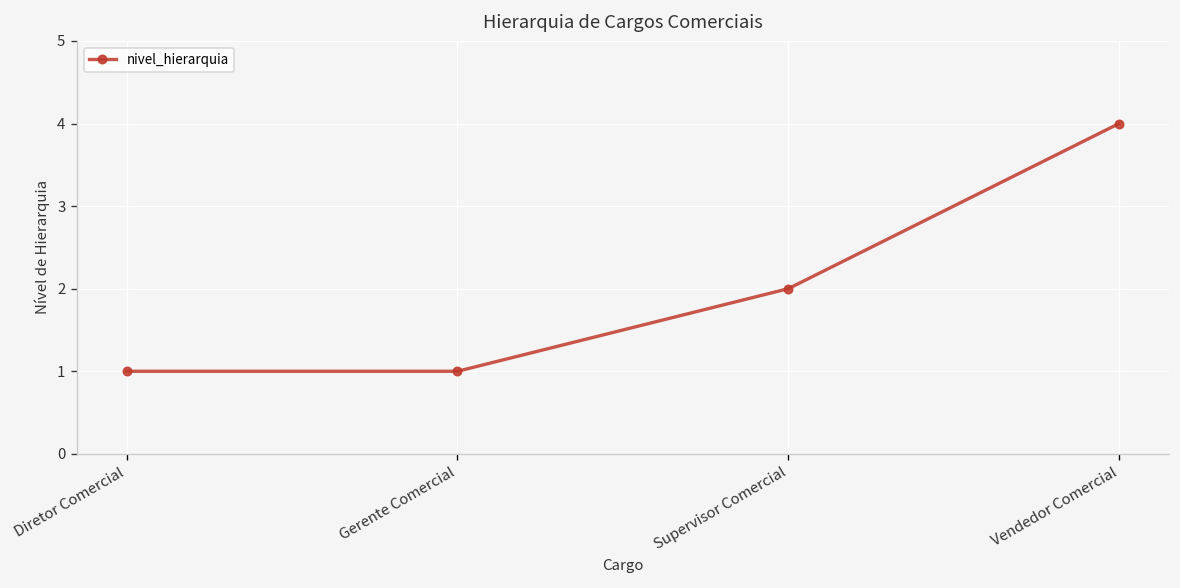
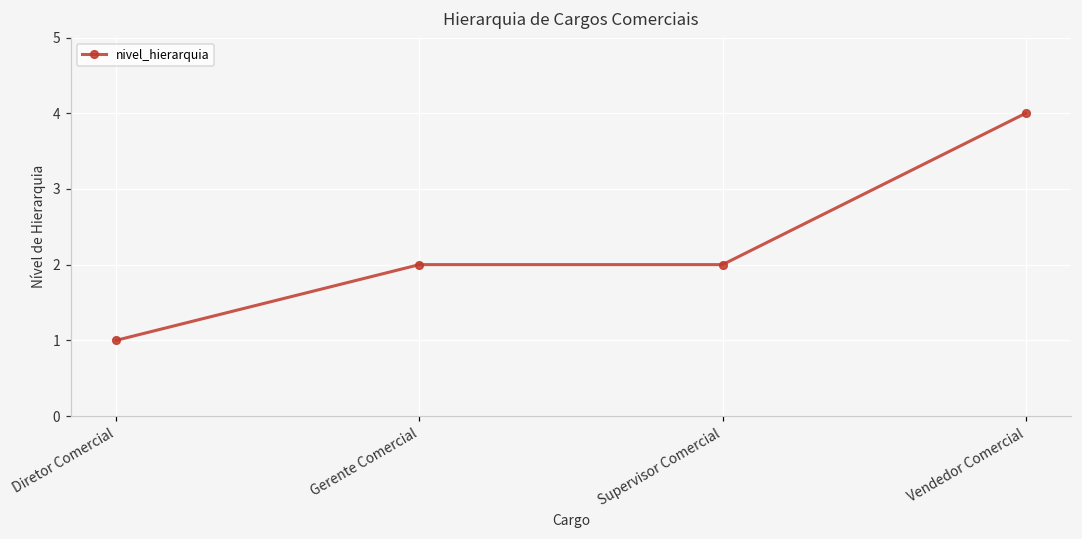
  {
    "Diretor Comercial": 1,
-   "Gerente Comercial": 1,
+   "Gerente Comercial": 2,
    "Supervisor Comercial": 2,
    "Vendedor Comercial": 4
  }
